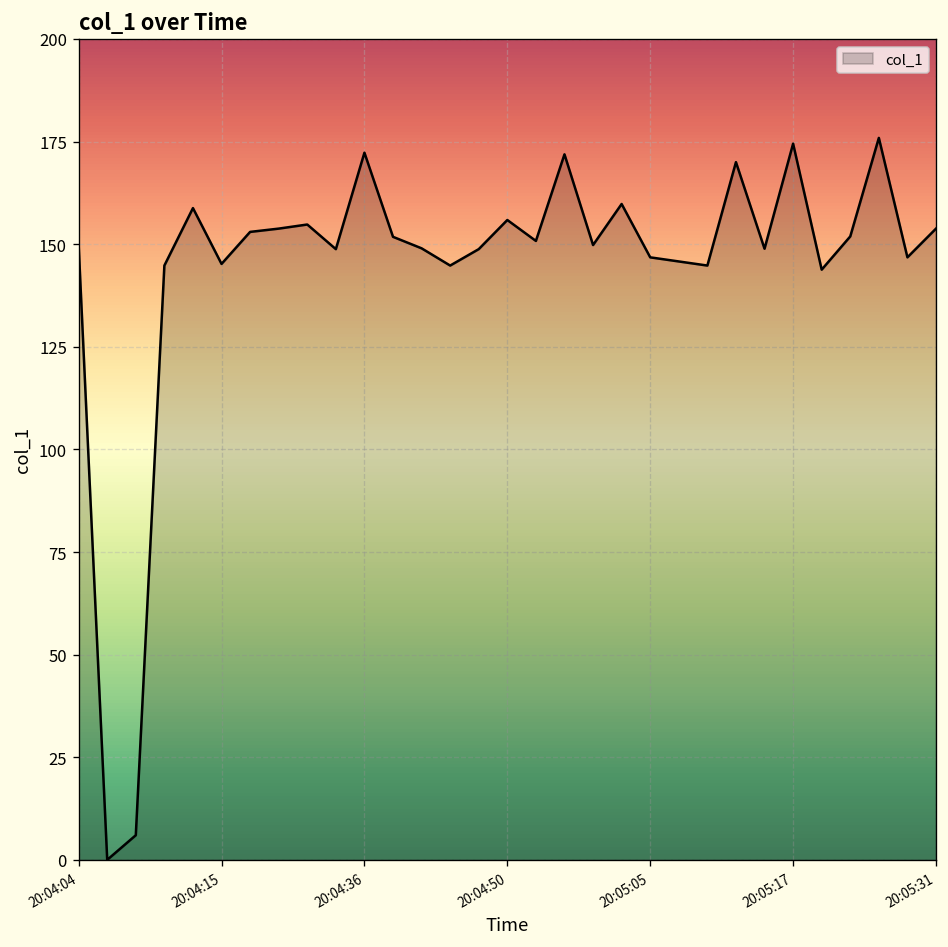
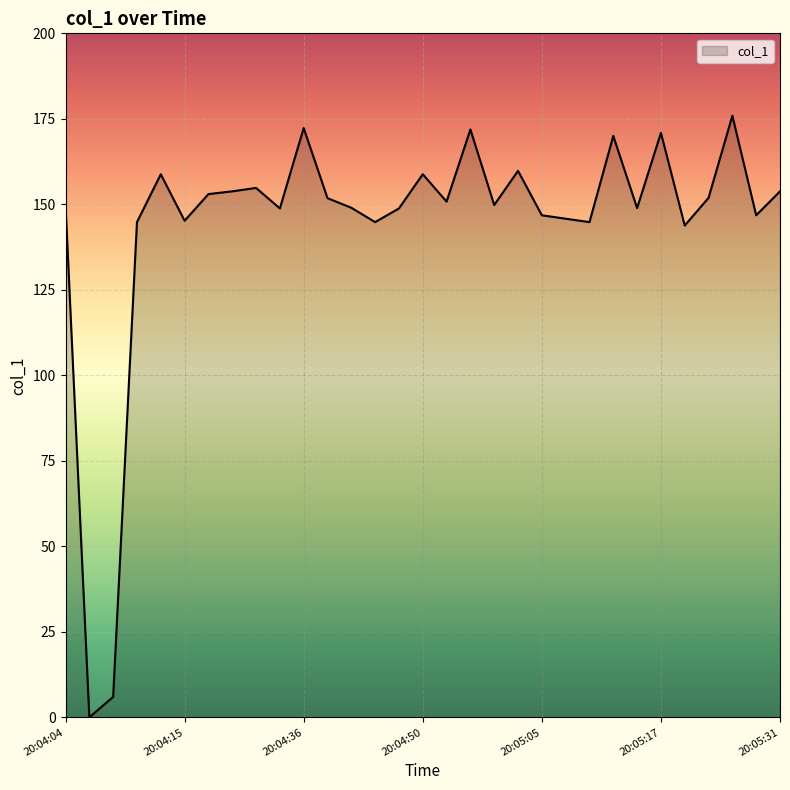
  {
    "20:04:04": 150,
    "20:04:15": 145,
    "20:04:36": 172,
-   "20:04:50": 156,
+   "20:04:50": 159,
    "20:05:05": 147,
-   "20:05:17": 175,
+   "20:05:17": 171,
    "20:05:31": 154
  }
